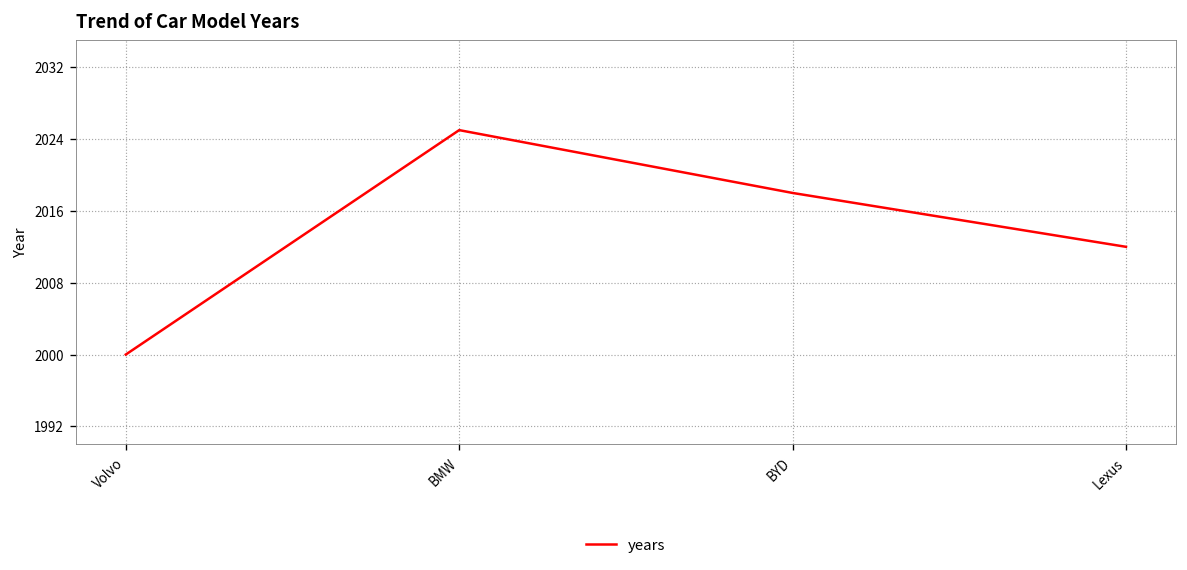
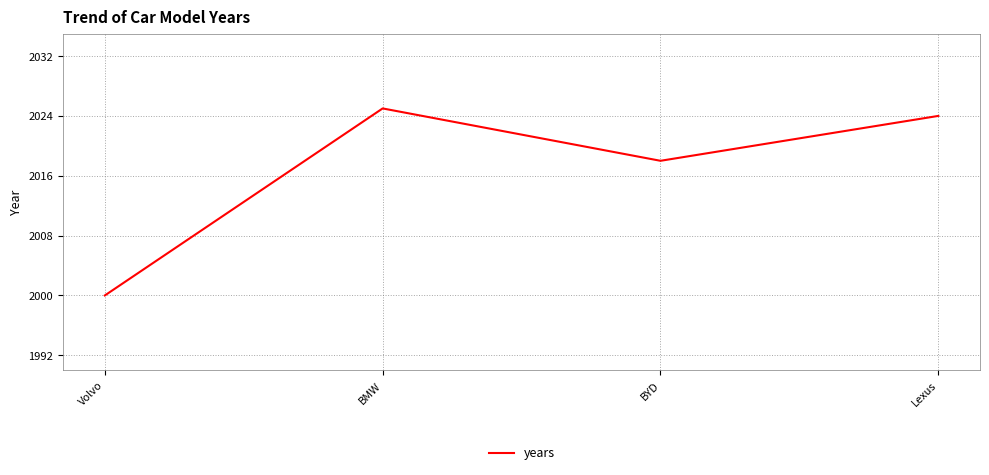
  {
    "Volvo": 2000,
    "BMW": 2025,
    "BYD": 2018,
-   "Lexus": 2012
+   "Lexus": 2024
  }
